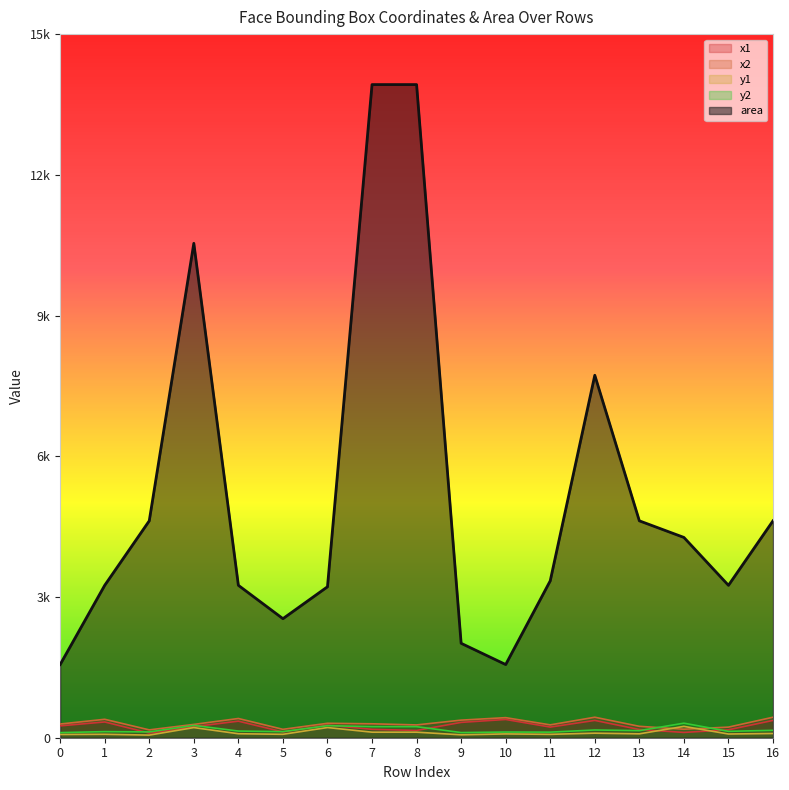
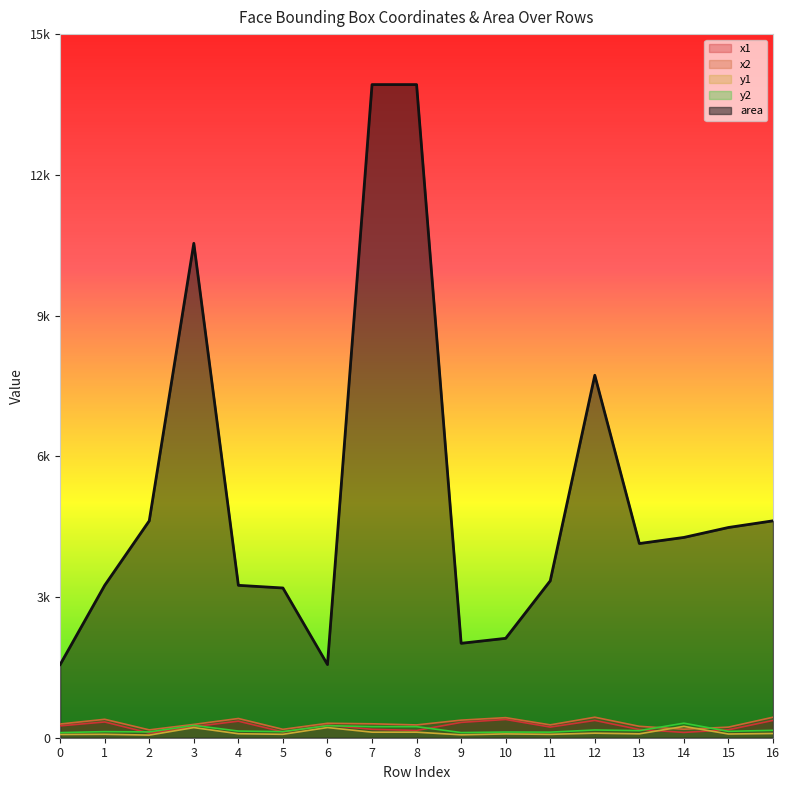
  {
    "y2": {
      "1": 100,
      "4": 100,
      "7": 200,
      "12": 200,
      "14": 300,
      "16": 200
    },
    "area": {
      "0": 1600,
      "1": 3200,
      "2": 4600,
      "3": 10500,
      "4": 3200,
-     "5": 2500,
-     "6": 3200,
+     "5": 3200,
+     "6": 1600,
      "7": 13900,
      "8": 13900,
      "9": 2000,
-     "10": 1600,
+     "10": 2100,
      "11": 3300,
      "12": 7700,
-     "13": 4600,
+     "13": 4100,
      "14": 4300,
-     "15": 3200,
+     "15": 4500,
      "16": 4600
    }
  }
